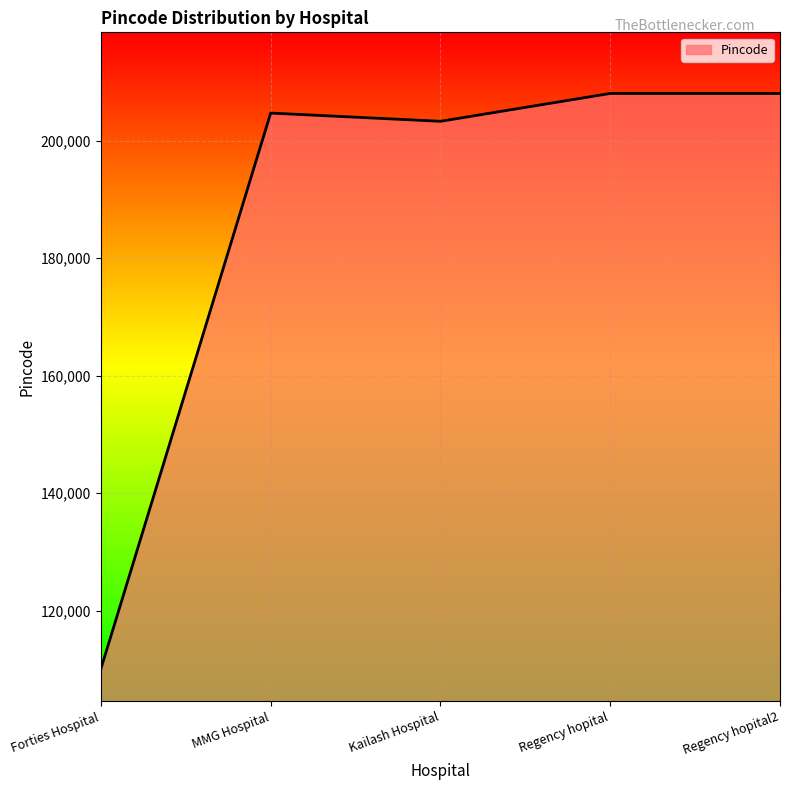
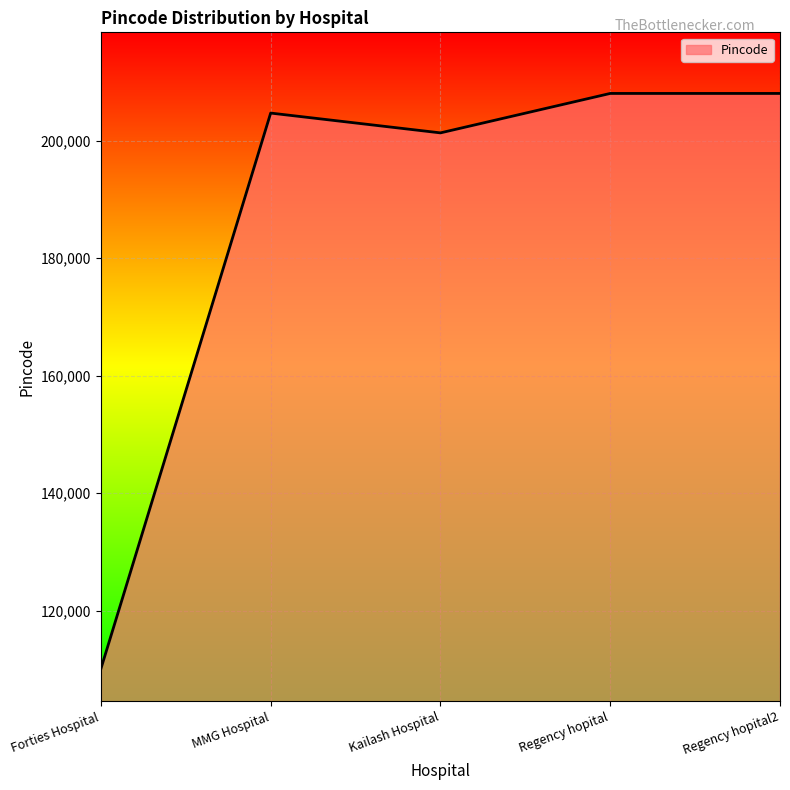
  {
    "Forties Hospital": "110,000",
    "MMG Hospital": "205,000",
-   "Kailash Hospital": "203,000",
+   "Kailash Hospital": "201,000",
    "Regency hopital": "208,000",
    "Regency hopital2": "208,000"
  }
